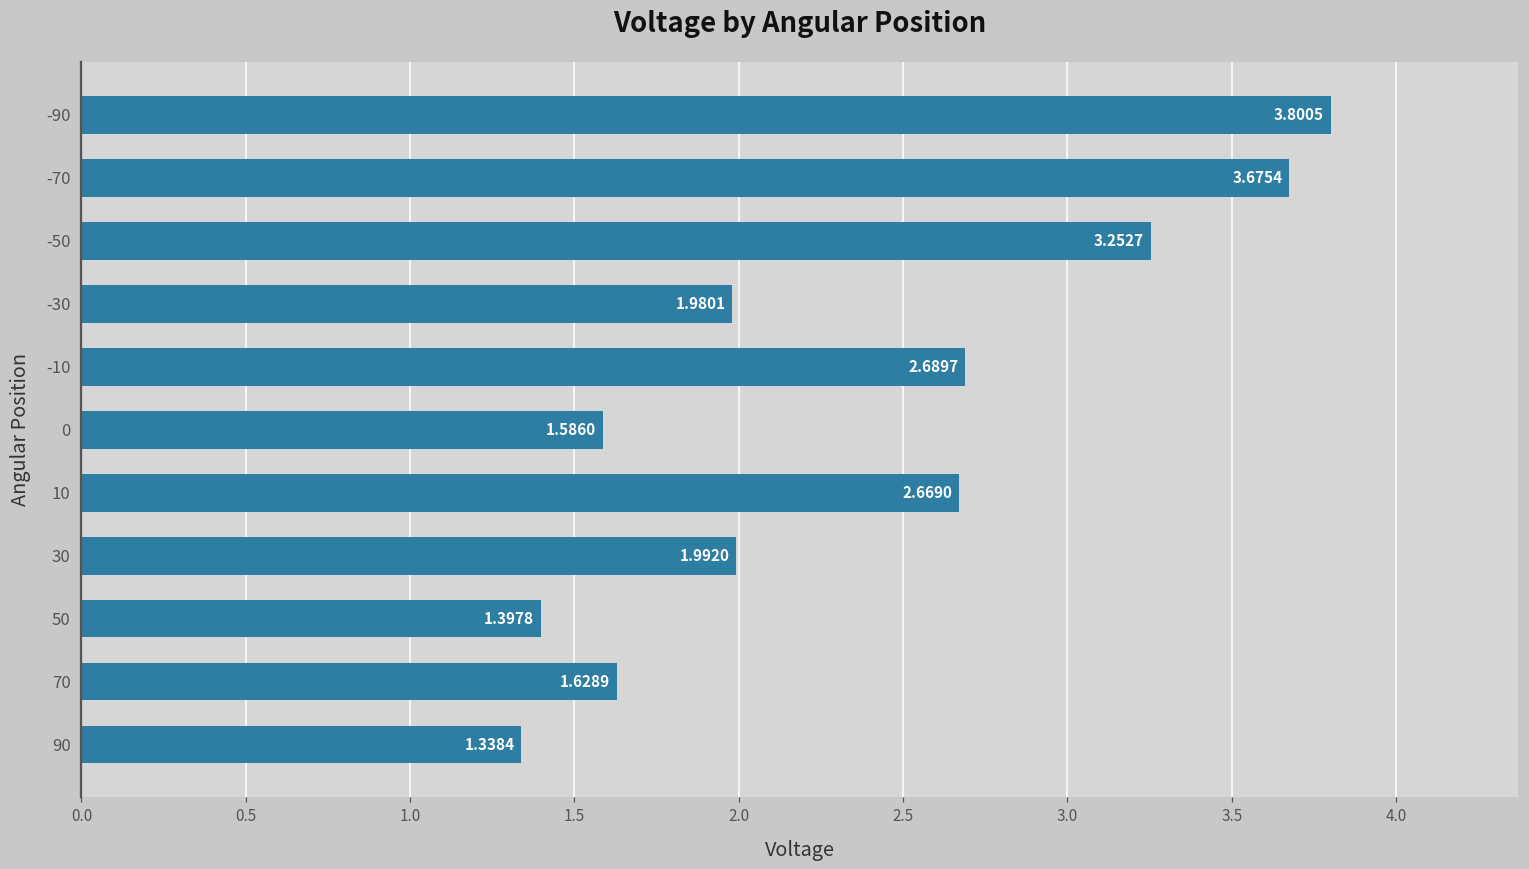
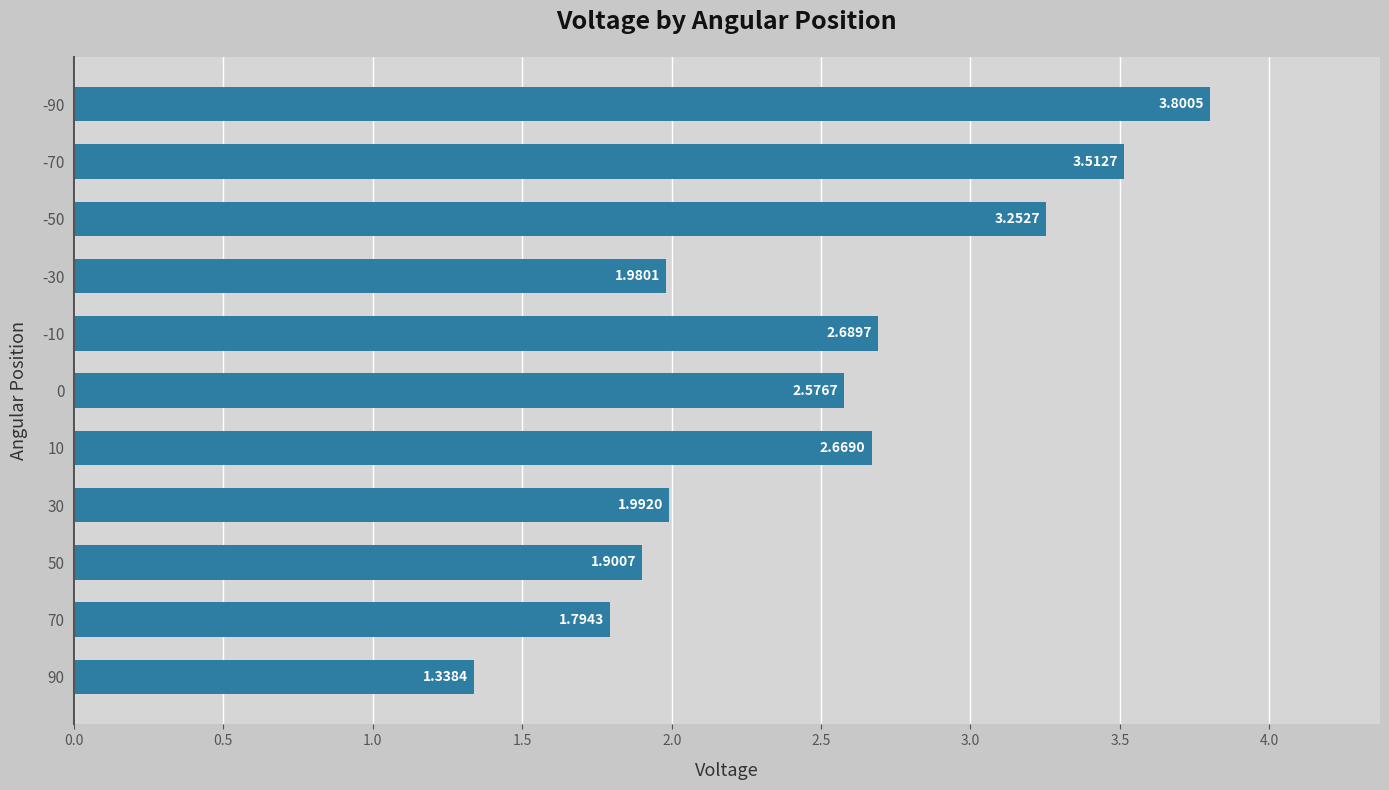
  {
    "-90": 3.8005,
-   "-70": 3.6754,
+   "-70": 3.5127,
    "-50": 3.2527,
    "-30": 1.9801,
    "-10": 2.6897,
-   "0": 1.5860,
+   "0": 2.5767,
    "10": 2.6690,
    "30": 1.9920,
-   "50": 1.3978,
-   "70": 1.6289,
+   "50": 1.9007,
+   "70": 1.7943,
    "90": 1.3384
  }
